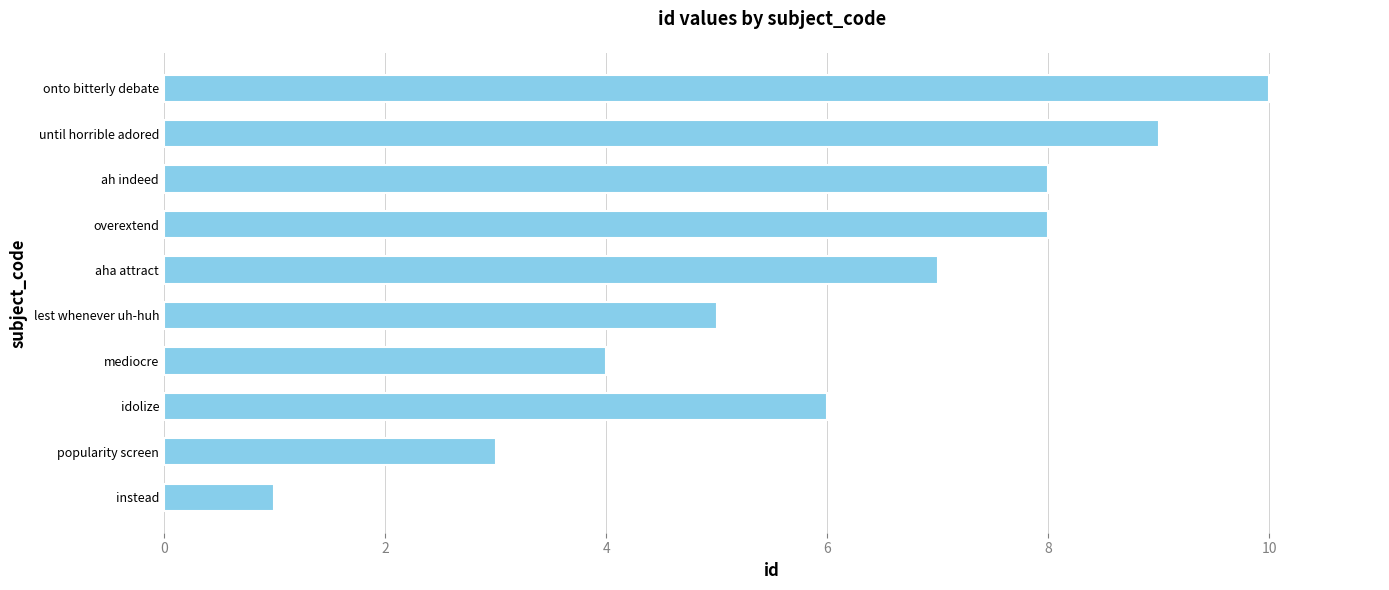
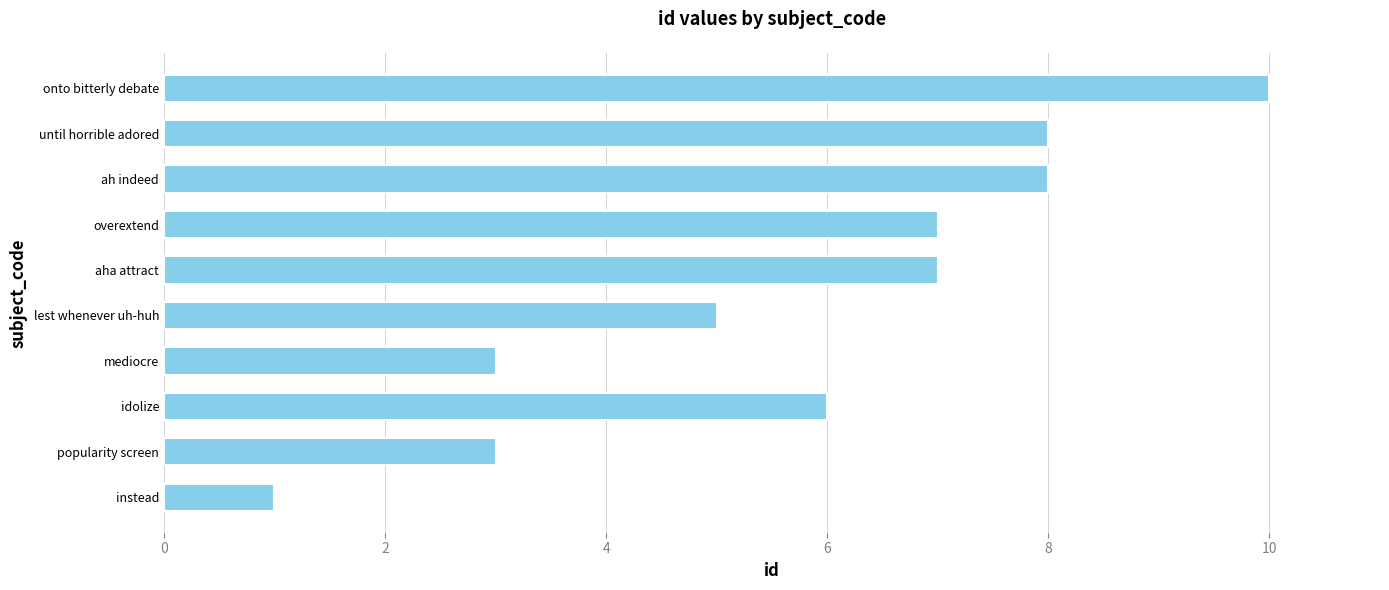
  {
    "onto bitterly debate": 10,
-   "until horrible adored": 9,
+   "until horrible adored": 8,
    "ah indeed": 8,
-   "overextend": 8,
+   "overextend": 7,
    "aha attract": 7,
    "lest whenever uh-huh": 5,
-   "mediocre": 4,
+   "mediocre": 3,
    "idolize": 6,
    "popularity screen": 3,
    "instead": 1
  }
